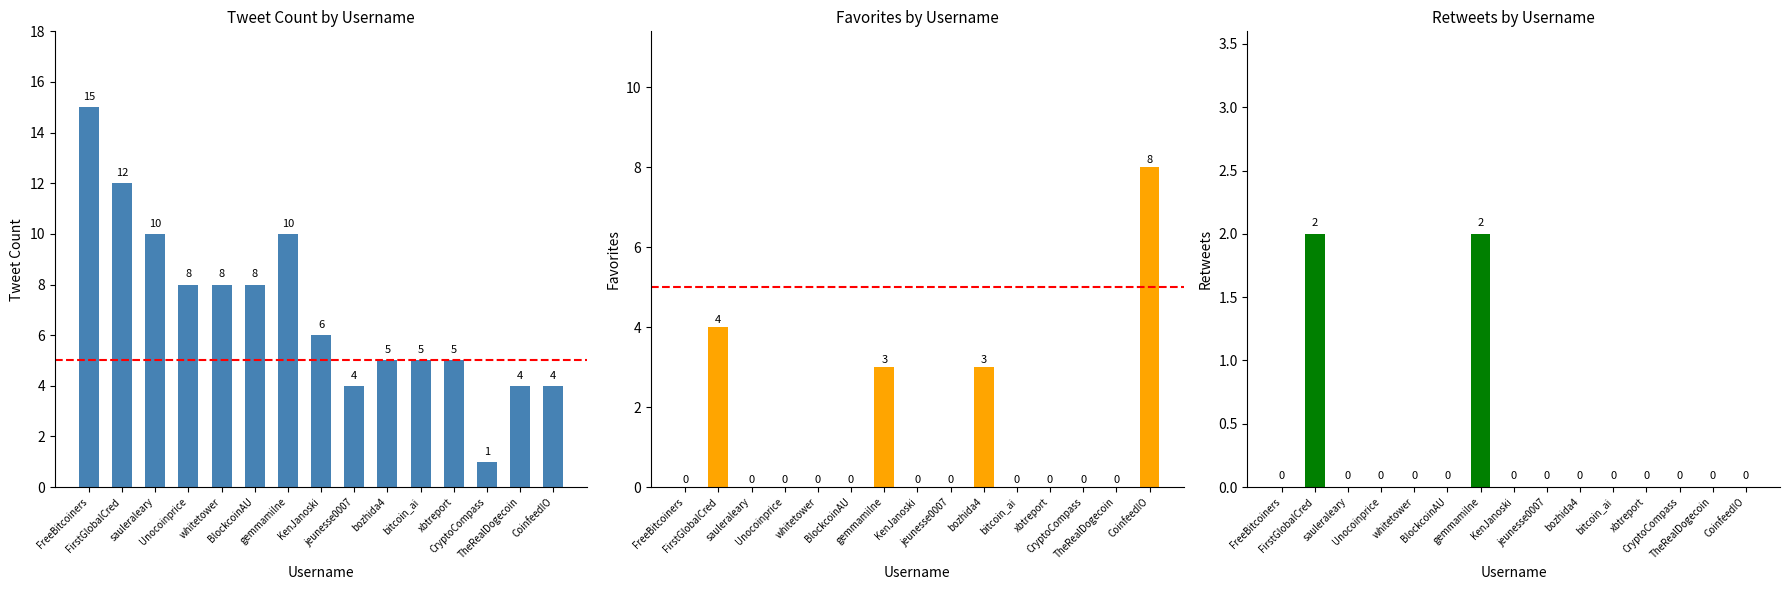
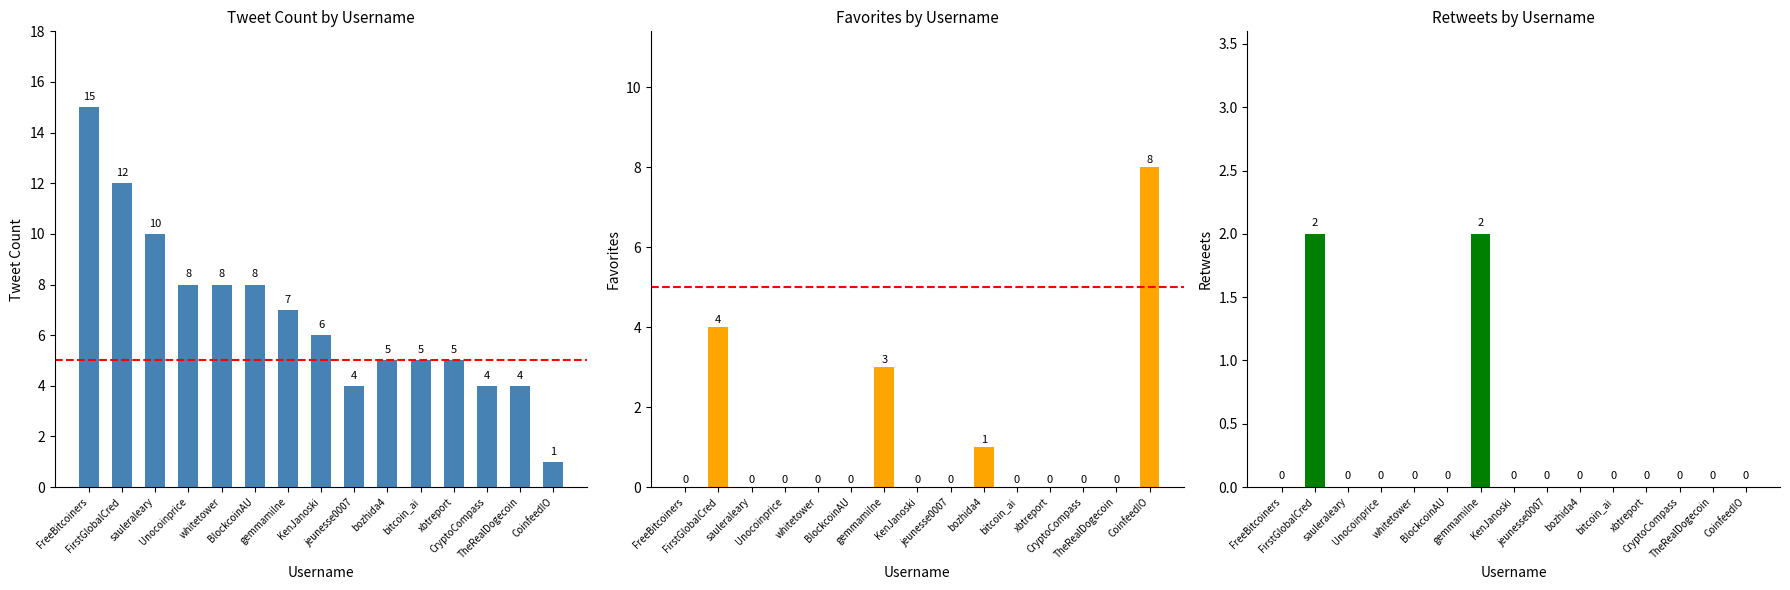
  {
    "Tweet Count by Username": {
      "FreeBitcoiners": 15,
      "FirstGlobalCred": 12,
      "sauleraleary": 10,
      "Unocoinprice": 8,
      "whitetower": 8,
      "BlockcoinAU": 8,
-     "gemmamilne": 10,
+     "gemmamilne": 7,
      "KenJanoski": 6,
      "jeunesse0007": 4,
      "bozhida4": 5,
      "bitcoin_ai": 5,
      "xbtreport": 5,
-     "CryptoCompass": 1,
+     "CryptoCompass": 4,
      "TheRealDogecoin": 4,
-     "CoinfeedIO": 4
+     "CoinfeedIO": 1
    },
    "Favorites by Username": {
      "FreeBitcoiners": 0,
      "FirstGlobalCred": 4,
      "sauleraleary": 0,
      "Unocoinprice": 0,
      "whitetower": 0,
      "BlockcoinAU": 0,
      "gemmamilne": 3,
      "KenJanoski": 0,
      "jeunesse0007": 0,
-     "bozhida4": 3,
+     "bozhida4": 1,
      "bitcoin_ai": 0,
      "xbtreport": 0,
      "CryptoCompass": 0,
      "TheRealDogecoin": 0,
      "CoinfeedIO": 8
    },
    "Retweets by Username": {
      "FreeBitcoiners": 0,
      "FirstGlobalCred": 2,
      "sauleraleary": 0,
      "Unocoinprice": 0,
      "whitetower": 0,
      "BlockcoinAU": 0,
      "gemmamilne": 2,
      "KenJanoski": 0,
      "jeunesse0007": 0,
      "bozhida4": 0,
      "bitcoin_ai": 0,
      "xbtreport": 0,
      "CryptoCompass": 0,
      "TheRealDogecoin": 0,
      "CoinfeedIO": 0
    }
  }
